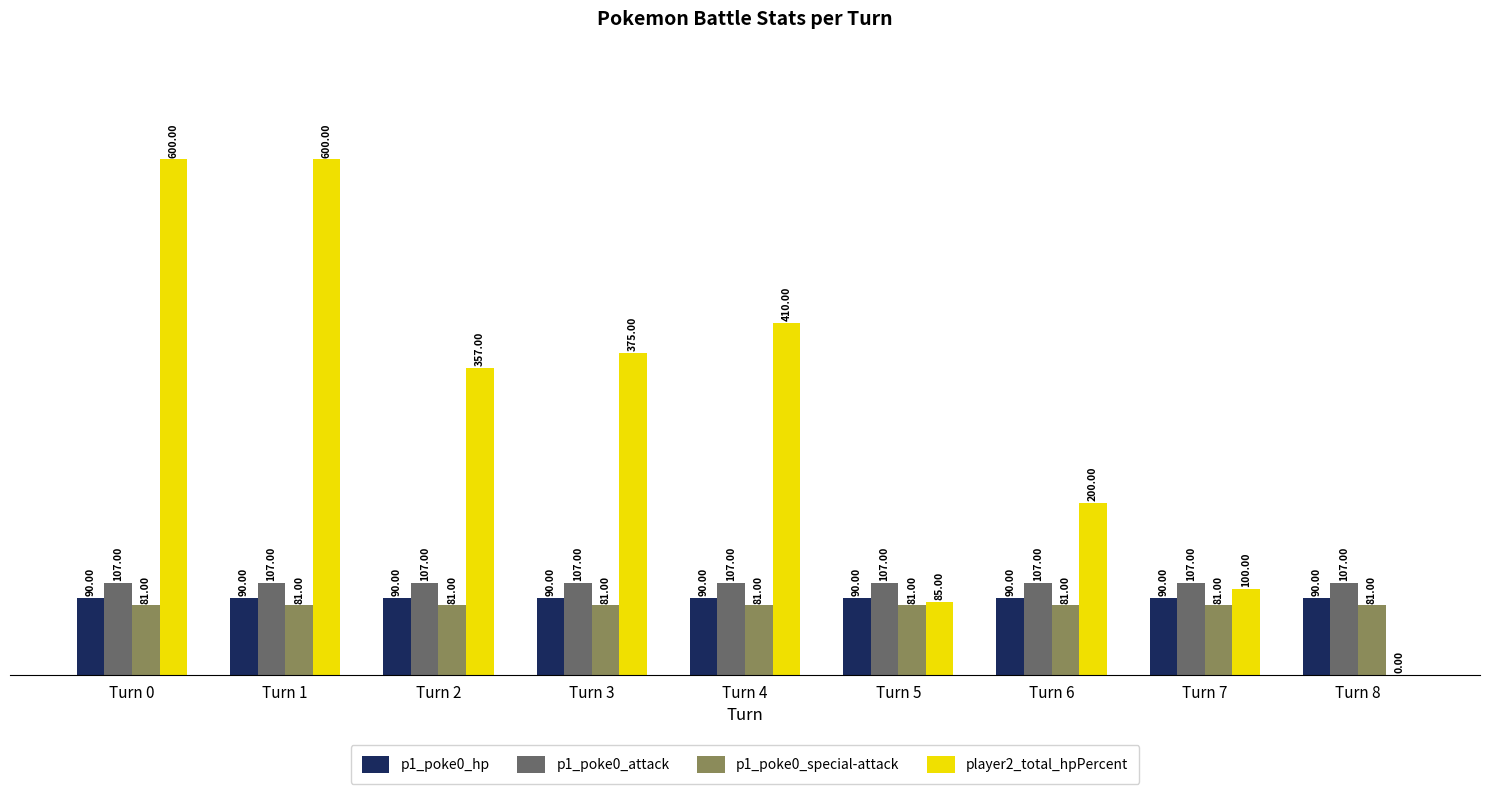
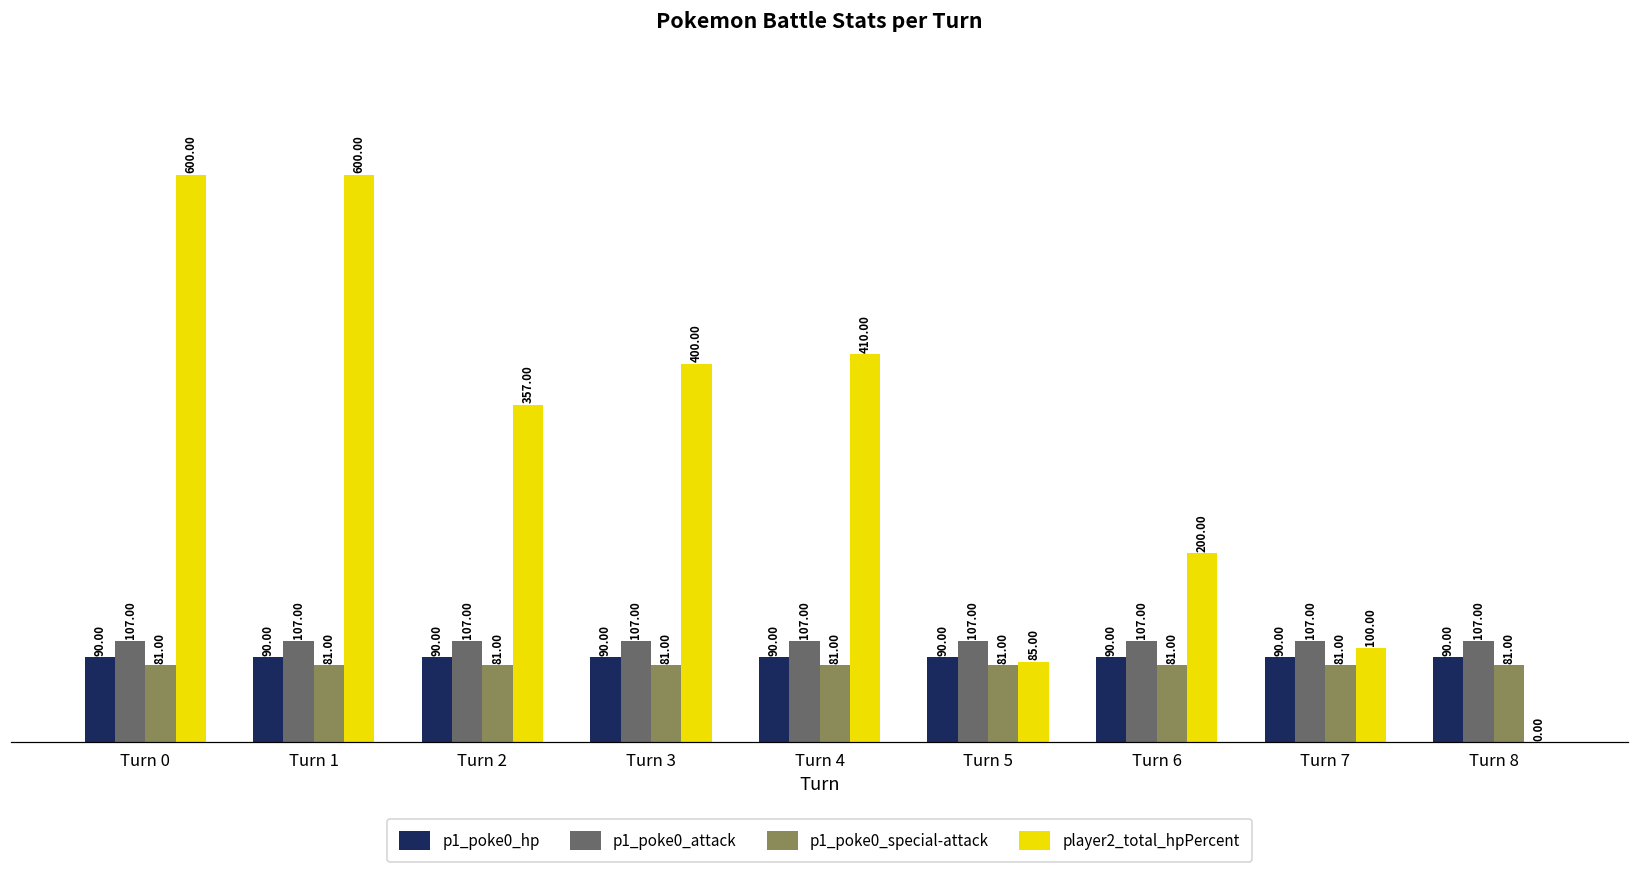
  {
    "p1_poke0_hp": {
      "Turn 0": 90.00,
      "Turn 1": 90.00,
      "Turn 2": 90.00,
      "Turn 3": 90.00,
      "Turn 4": 90.00,
      "Turn 5": 90.00,
      "Turn 6": 90.00,
      "Turn 7": 90.00,
      "Turn 8": 90.00
    },
    "player2_total_hpPercent": {
      "Turn 0": 600.00,
      "Turn 1": 600.00,
      "Turn 2": 357.00,
-     "Turn 3": 375.00,
+     "Turn 3": 400.00,
      "Turn 4": 410.00,
      "Turn 5": 85.00,
      "Turn 6": 200.00,
      "Turn 7": 100.00,
      "Turn 8": 0.00
    }
  }
